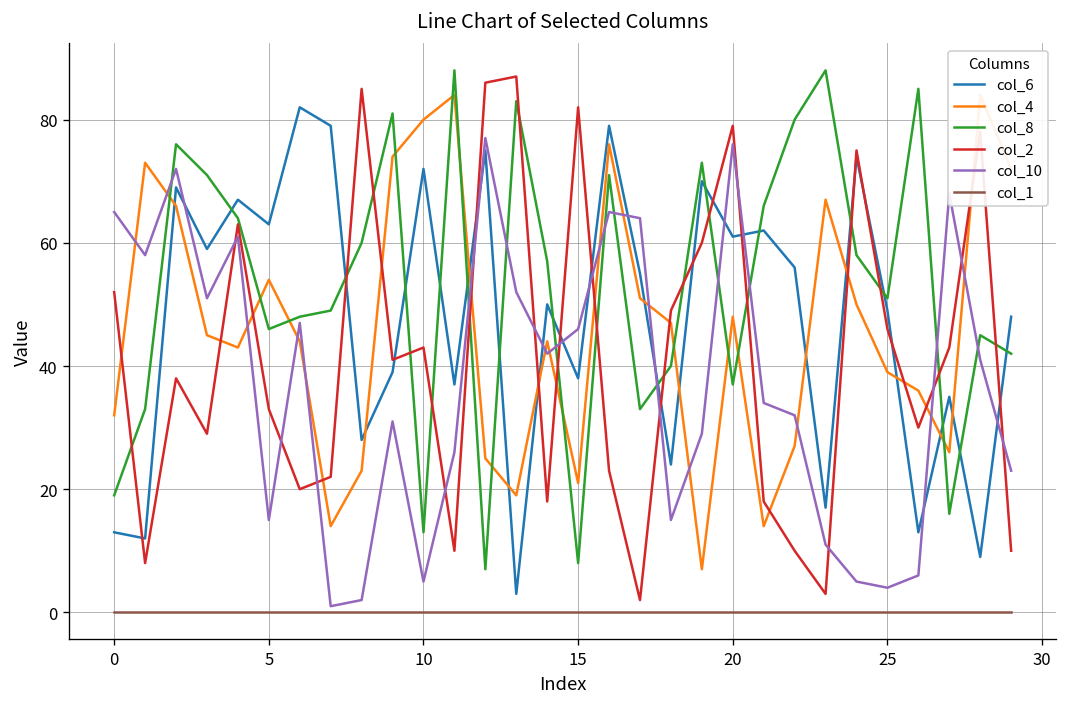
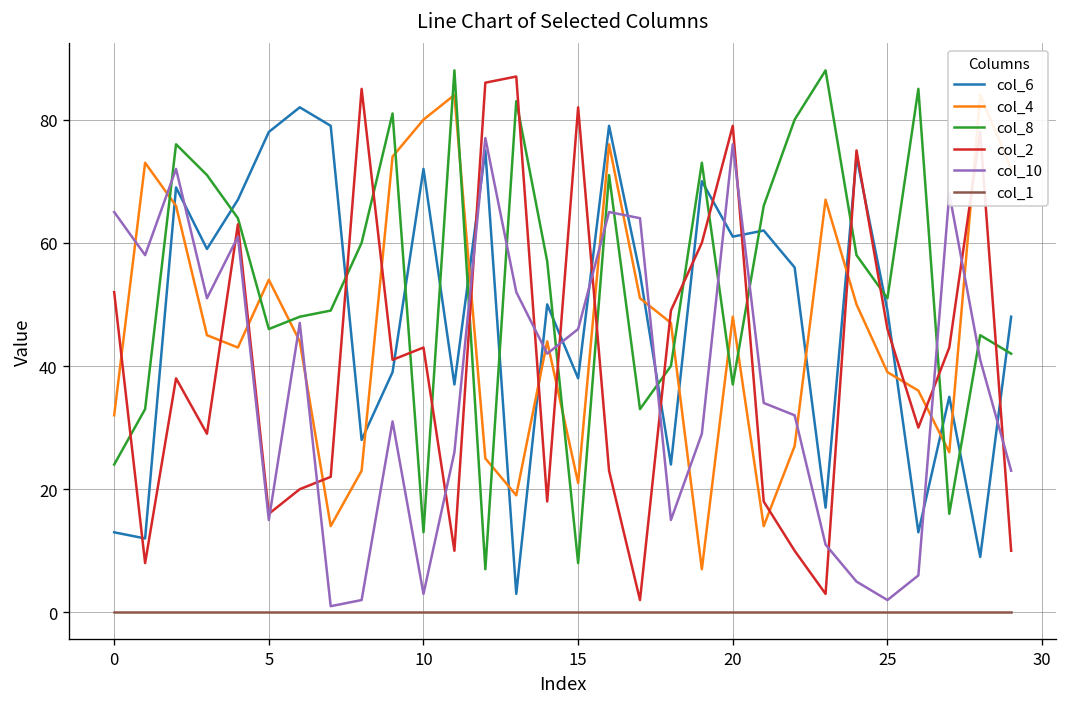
  {
    "col_6": {
      "0": 13,
-     "5": 63,
+     "5": 78,
      "10": 72,
      "15": 38,
      "20": 61,
      "25": 49
    },
    "col_4": {
      "0": 32,
      "5": 54,
      "10": 80,
      "15": 21,
      "20": 48,
      "25": 39
    },
    "col_8": {
-     "0": 19,
+     "0": 24,
      "5": 46,
      "10": 13,
      "15": 8,
      "20": 37,
      "25": 51
    },
    "col_2": {
      "0": 52,
-     "5": 33,
+     "5": 16,
      "10": 43,
      "15": 82,
      "20": 79,
      "25": 46
    },
    "col_10": {
      "0": 65,
      "5": 15,
-     "10": 5,
+     "10": 3,
      "15": 46,
      "20": 76,
-     "25": 4
+     "25": 2
    },
    "col_1": {
      "0": 0,
      "5": 0,
      "10": 0,
      "15": 0,
      "20": 0,
      "25": 0
    }
  }
